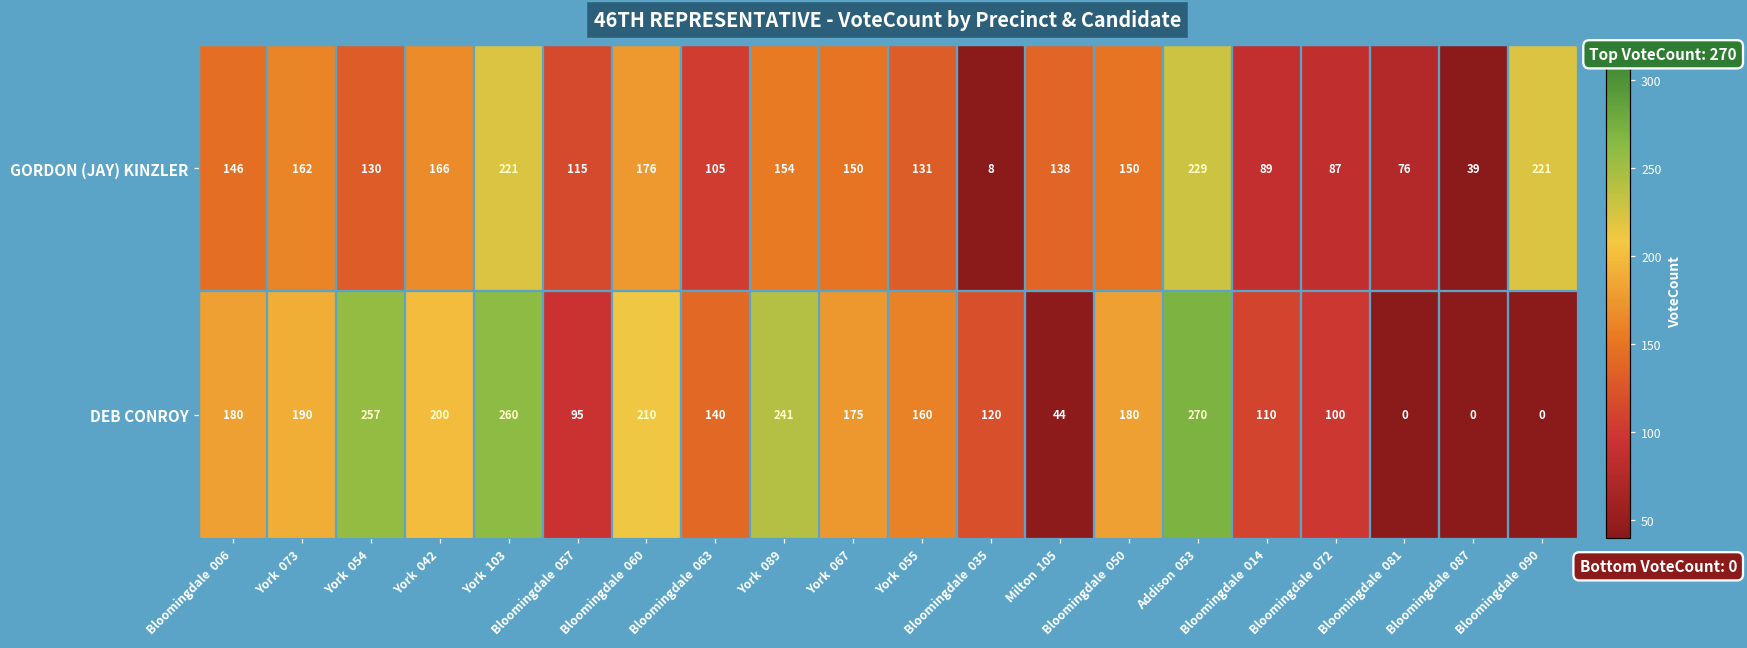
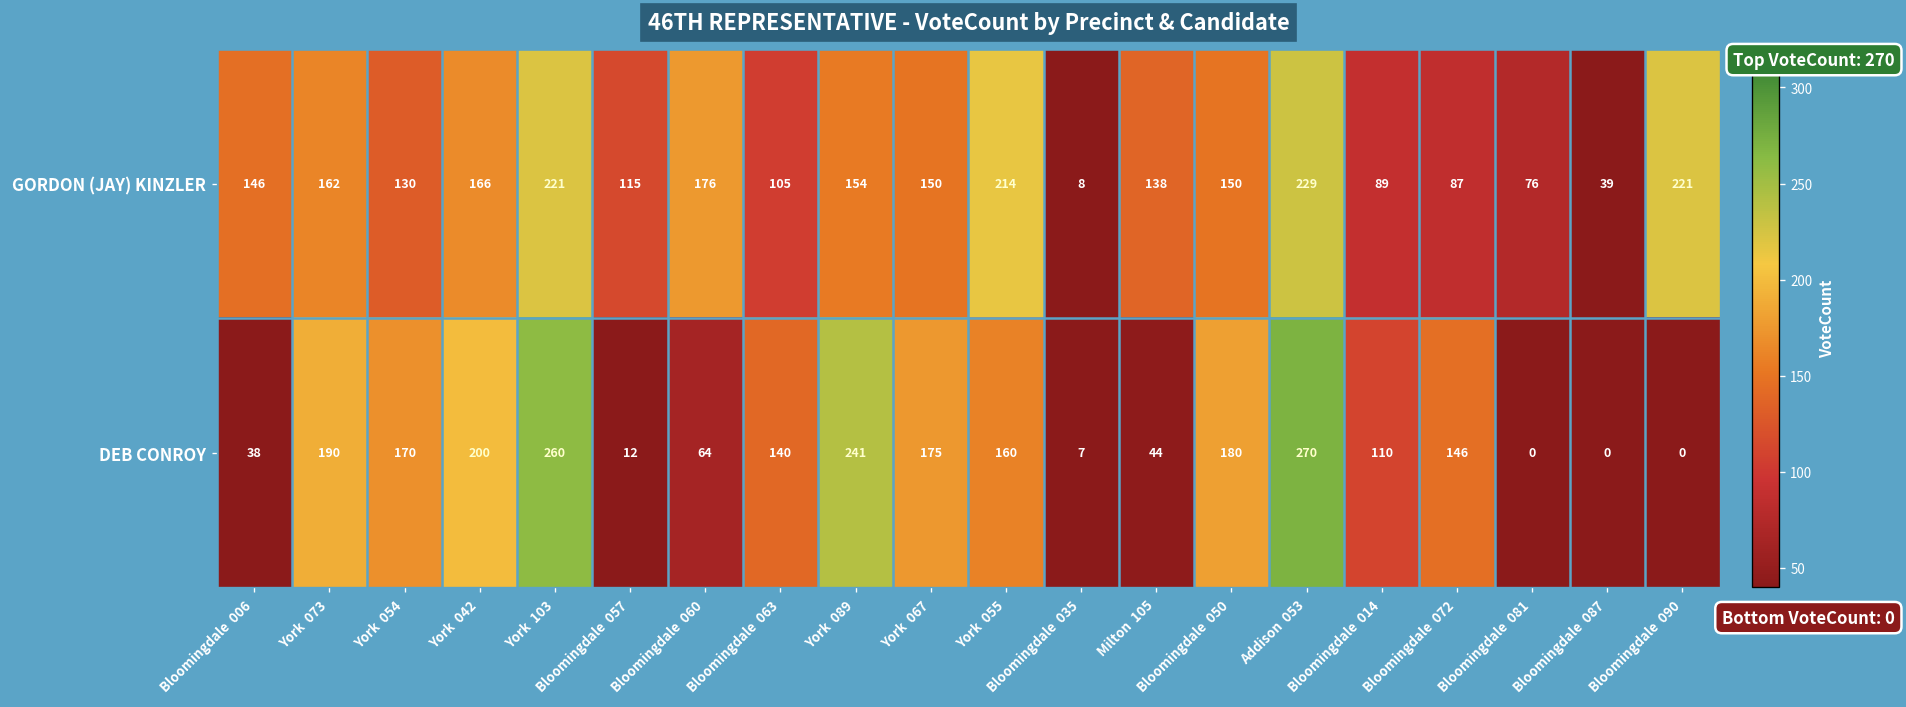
  {
    "GORDON (JAY) KINZLER": {
      "Bloomingdale 006": 146,
      "York 073": 162,
      "York 054": 130,
      "York 042": 166,
      "York 103": 221,
      "Bloomingdale 057": 115,
      "Bloomingdale 060": 176,
      "Bloomingdale 063": 105,
      "York 089": 154,
      "York 067": 150,
-     "York 055": 131,
+     "York 055": 214,
      "Bloomingdale 035": 8,
      "Milton 105": 138,
      "Bloomingdale 050": 150,
      "Addison 053": 229,
      "Bloomingdale 014": 89,
      "Bloomingdale 072": 87,
      "Bloomingdale 081": 76,
      "Bloomingdale 087": 39,
      "Bloomingdale 090": 221
    },
    "DEB CONROY": {
-     "Bloomingdale 006": 180,
+     "Bloomingdale 006": 38,
      "York 073": 190,
-     "York 054": 257,
+     "York 054": 170,
      "York 042": 200,
      "York 103": 260,
-     "Bloomingdale 057": 95,
-     "Bloomingdale 060": 210,
+     "Bloomingdale 057": 12,
+     "Bloomingdale 060": 64,
      "Bloomingdale 063": 140,
      "York 089": 241,
      "York 067": 175,
      "York 055": 160,
-     "Bloomingdale 035": 120,
+     "Bloomingdale 035": 7,
      "Milton 105": 44,
      "Bloomingdale 050": 180,
      "Addison 053": 270,
      "Bloomingdale 014": 110,
-     "Bloomingdale 072": 100,
+     "Bloomingdale 072": 146,
      "Bloomingdale 081": 0,
      "Bloomingdale 087": 0,
      "Bloomingdale 090": 0
    }
  }
